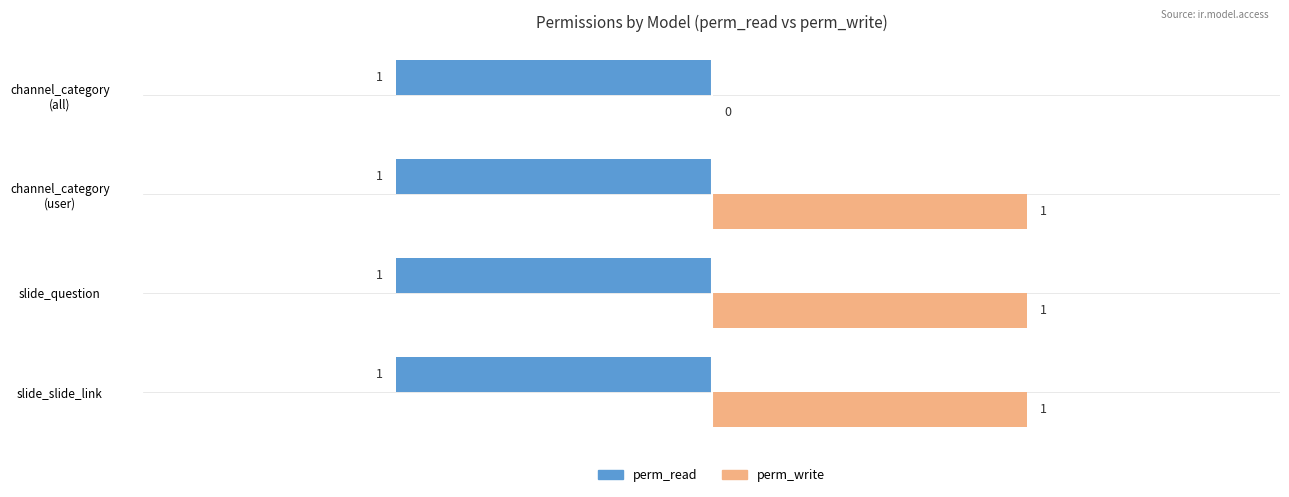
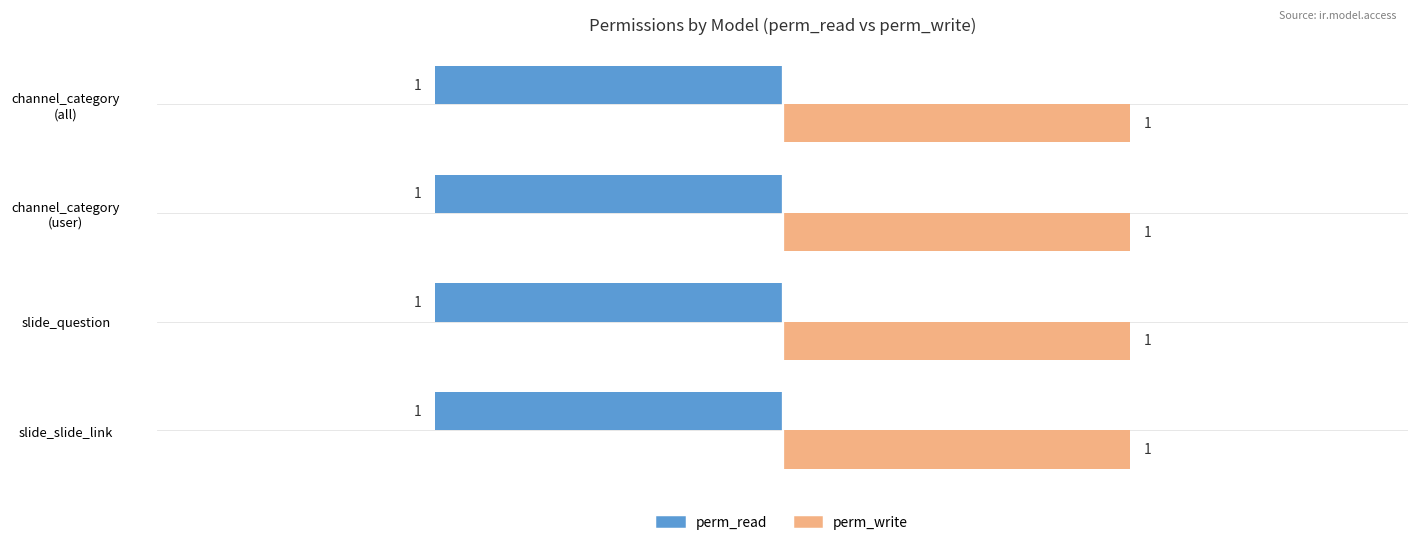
  {
    "perm_write": {
-     "channel_category (all)": 0,
+     "channel_category (all)": 1,
      "channel_category (user)": 1,
      "slide_question": 1,
      "slide_slide_link": 1
    }
  }
